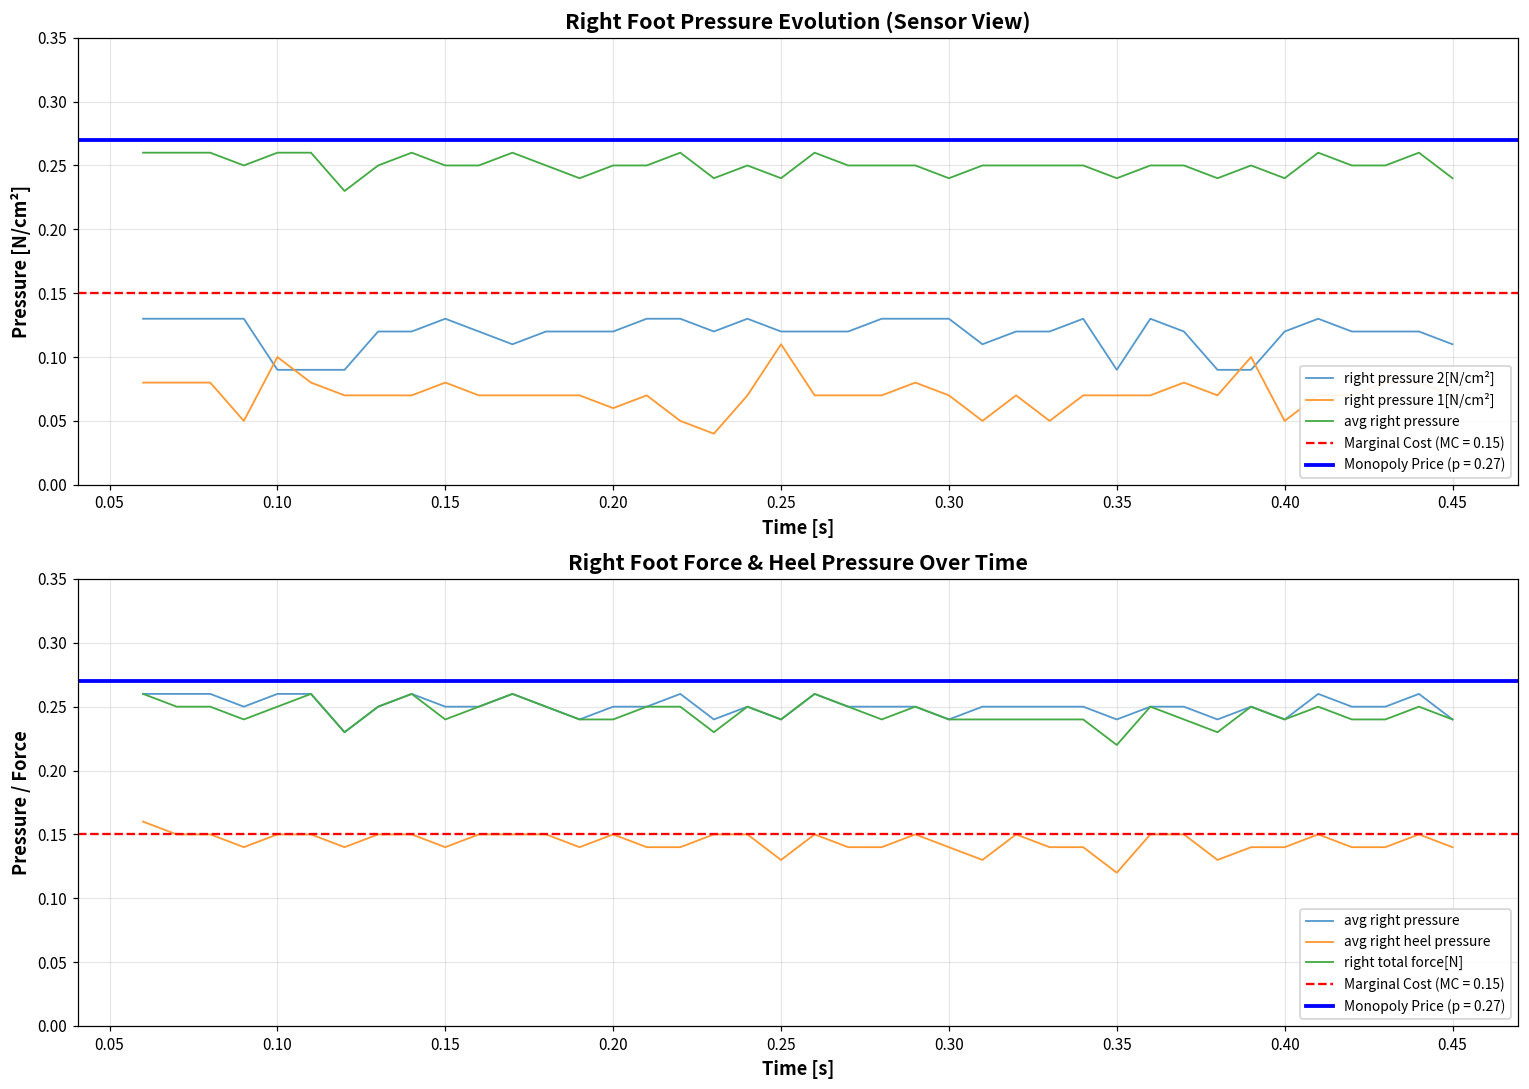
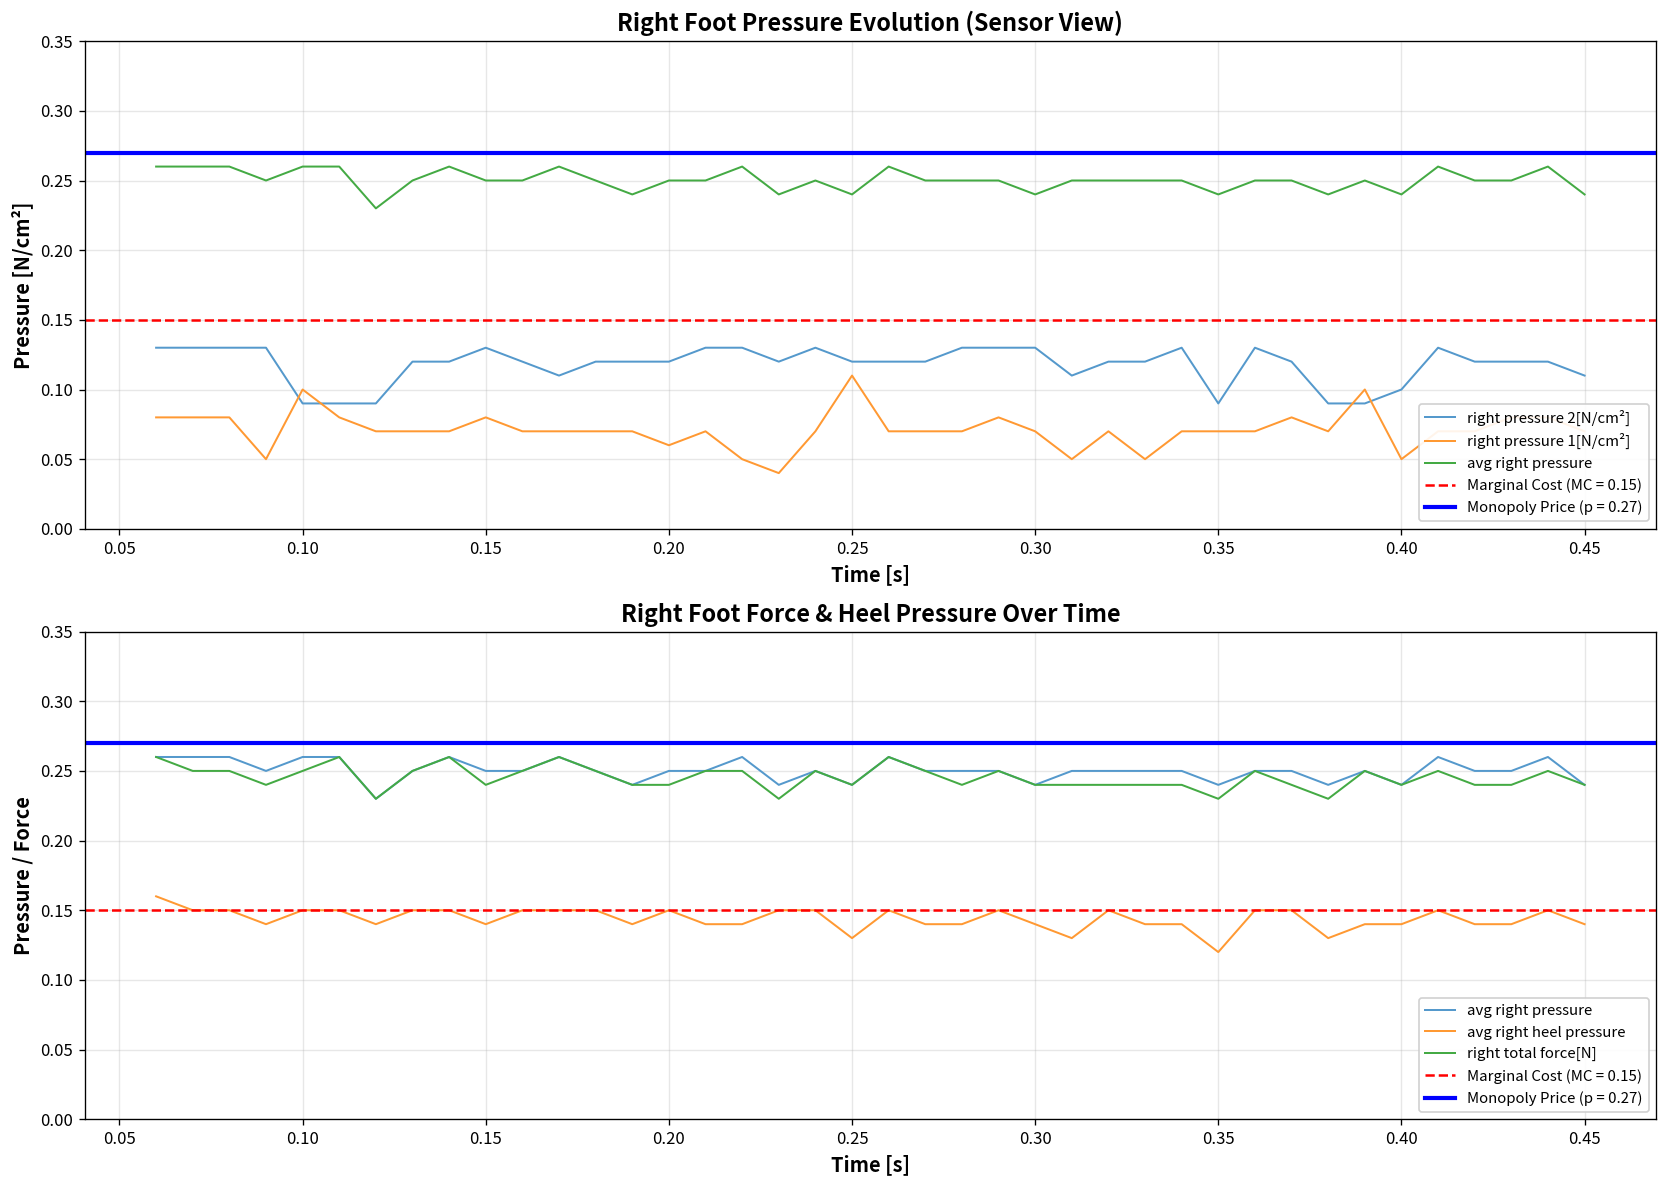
  {
    "Right Foot Pressure Evolution (Sensor View)": {
      "right pressure 2[N/cm²]": {
        "0.10": 0.09,
        "0.15": 0.13,
        "0.20": 0.12,
        "0.25": 0.12,
        "0.30": 0.13,
        "0.35": 0.09,
-       "0.40": 0.12,
+       "0.40": 0.10,
        "0.45": 0.11
      },
      "right pressure 1[N/cm²]": {
        "0.10": 0.10,
        "0.15": 0.08,
        "0.20": 0.06,
        "0.25": 0.11,
        "0.30": 0.07,
        "0.35": 0.07,
        "0.40": 0.05
      }
    },
    "Right Foot Force & Heel Pressure Over Time": {
      "avg right pressure": {
        "0.10": 0.26,
        "0.15": 0.25,
        "0.20": 0.25,
        "0.35": 0.24
      },
      "avg right heel pressure": {
        "0.10": 0.15,
        "0.15": 0.14,
        "0.20": 0.15,
        "0.25": 0.13,
        "0.30": 0.14,
        "0.35": 0.12,
        "0.40": 0.14,
        "0.45": 0.14
      },
      "right total force[N]": {
        "0.10": 0.25,
        "0.15": 0.24,
        "0.20": 0.24,
-       "0.35": 0.22
+       "0.35": 0.23
      }
    }
  }
